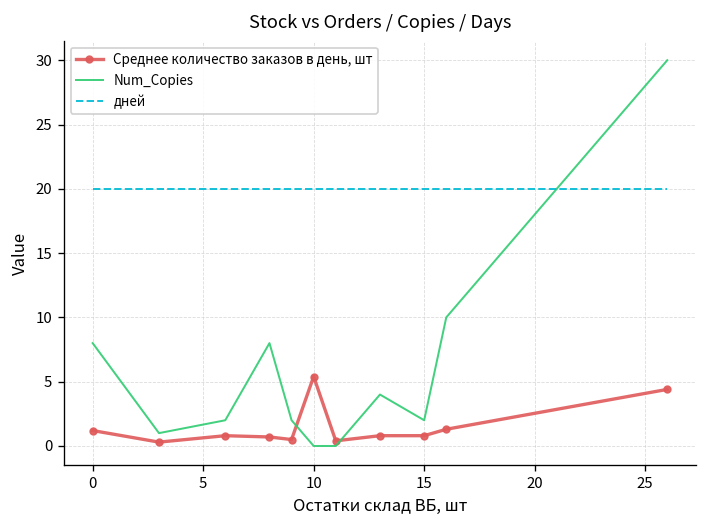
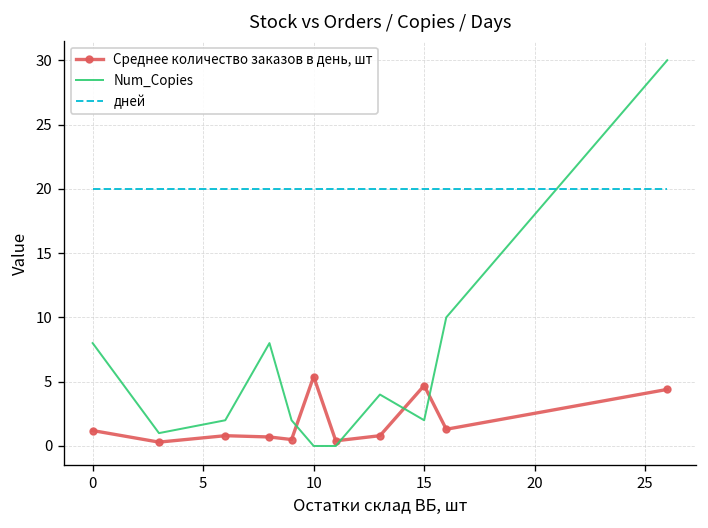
  {
    "Среднее количество заказов в день, шт": {
      "0": 1.2,
      "10": 5.4,
-     "15": 0.8
+     "15": 4.7
    },
    "Num_Copies": {
      "0": 8.0,
      "10": 0.0,
      "15": 2.0
    },
    "дней": {
      "0": 20.0,
      "10": 20.0,
      "15": 20.0
    }
  }
